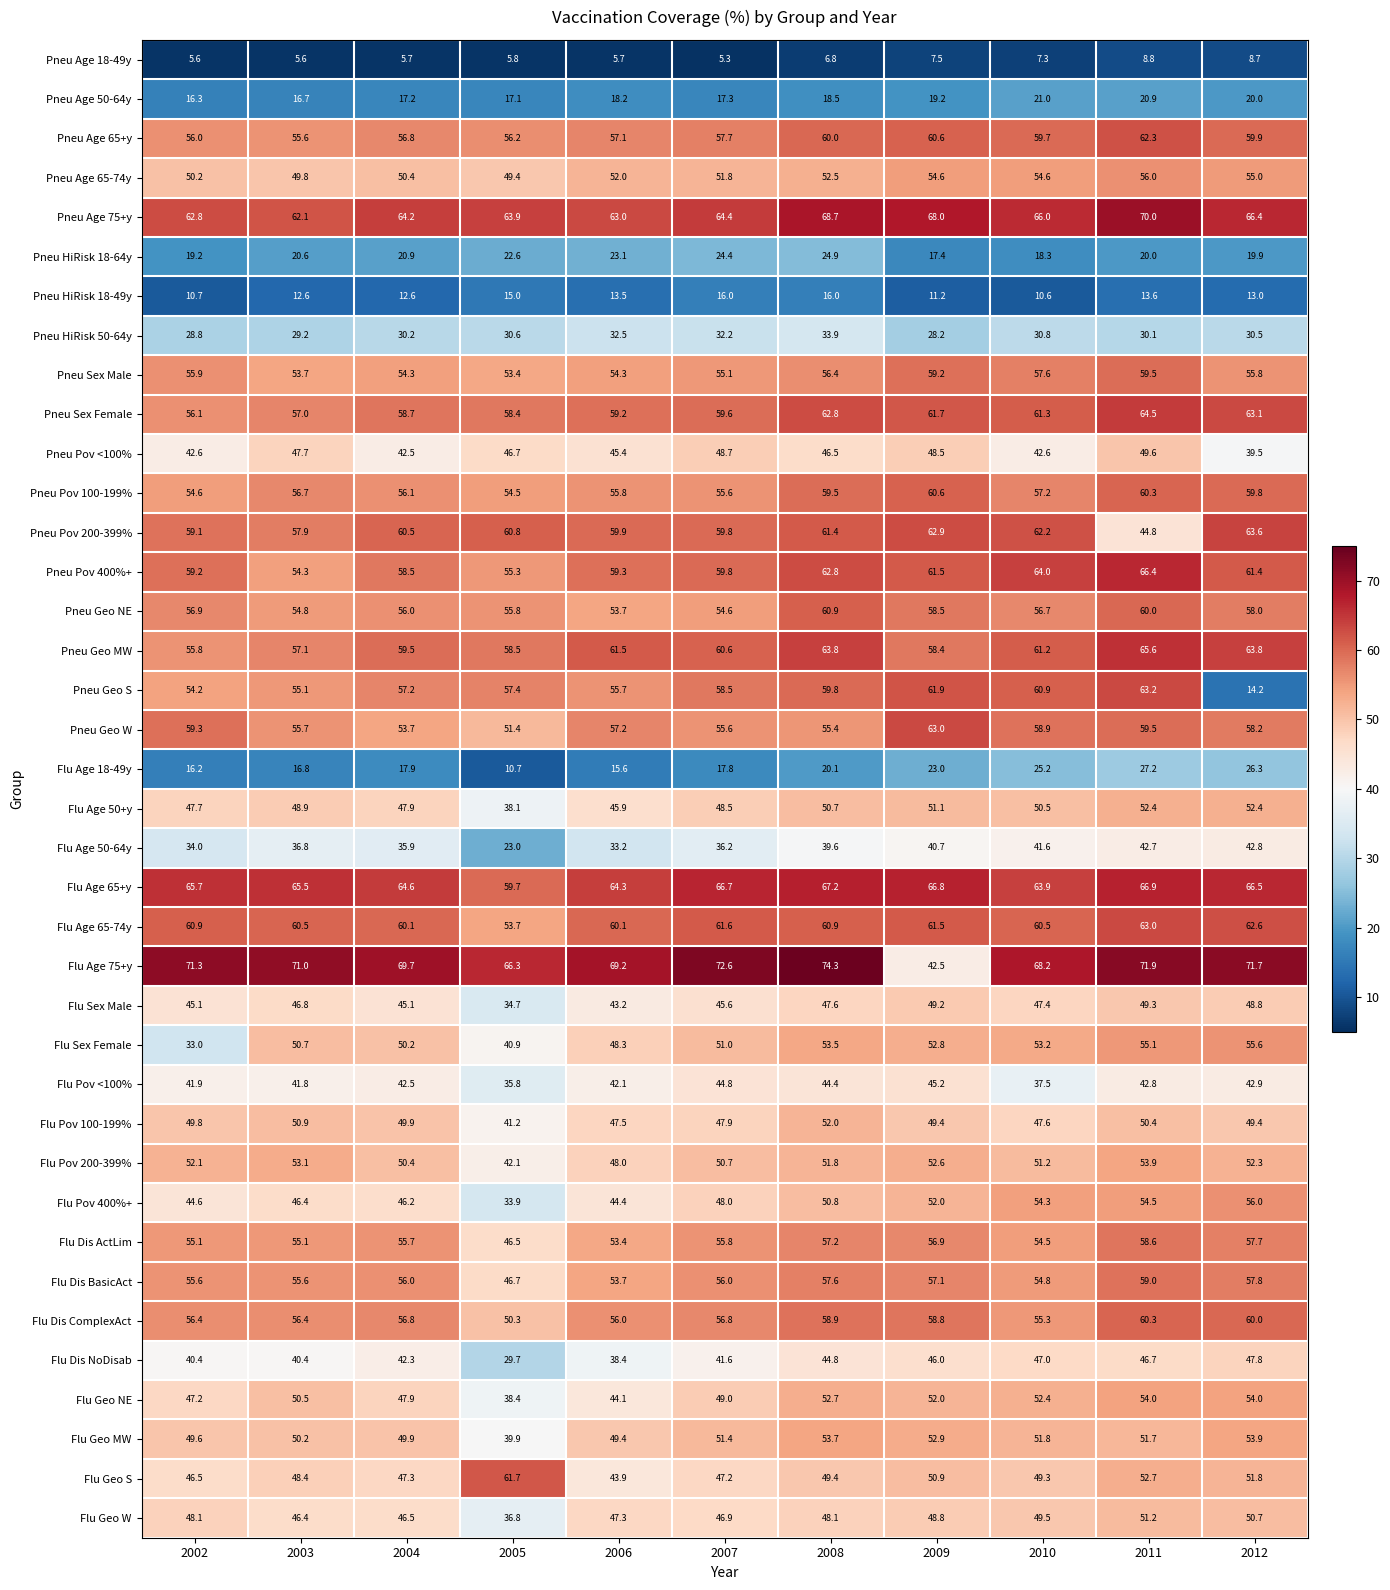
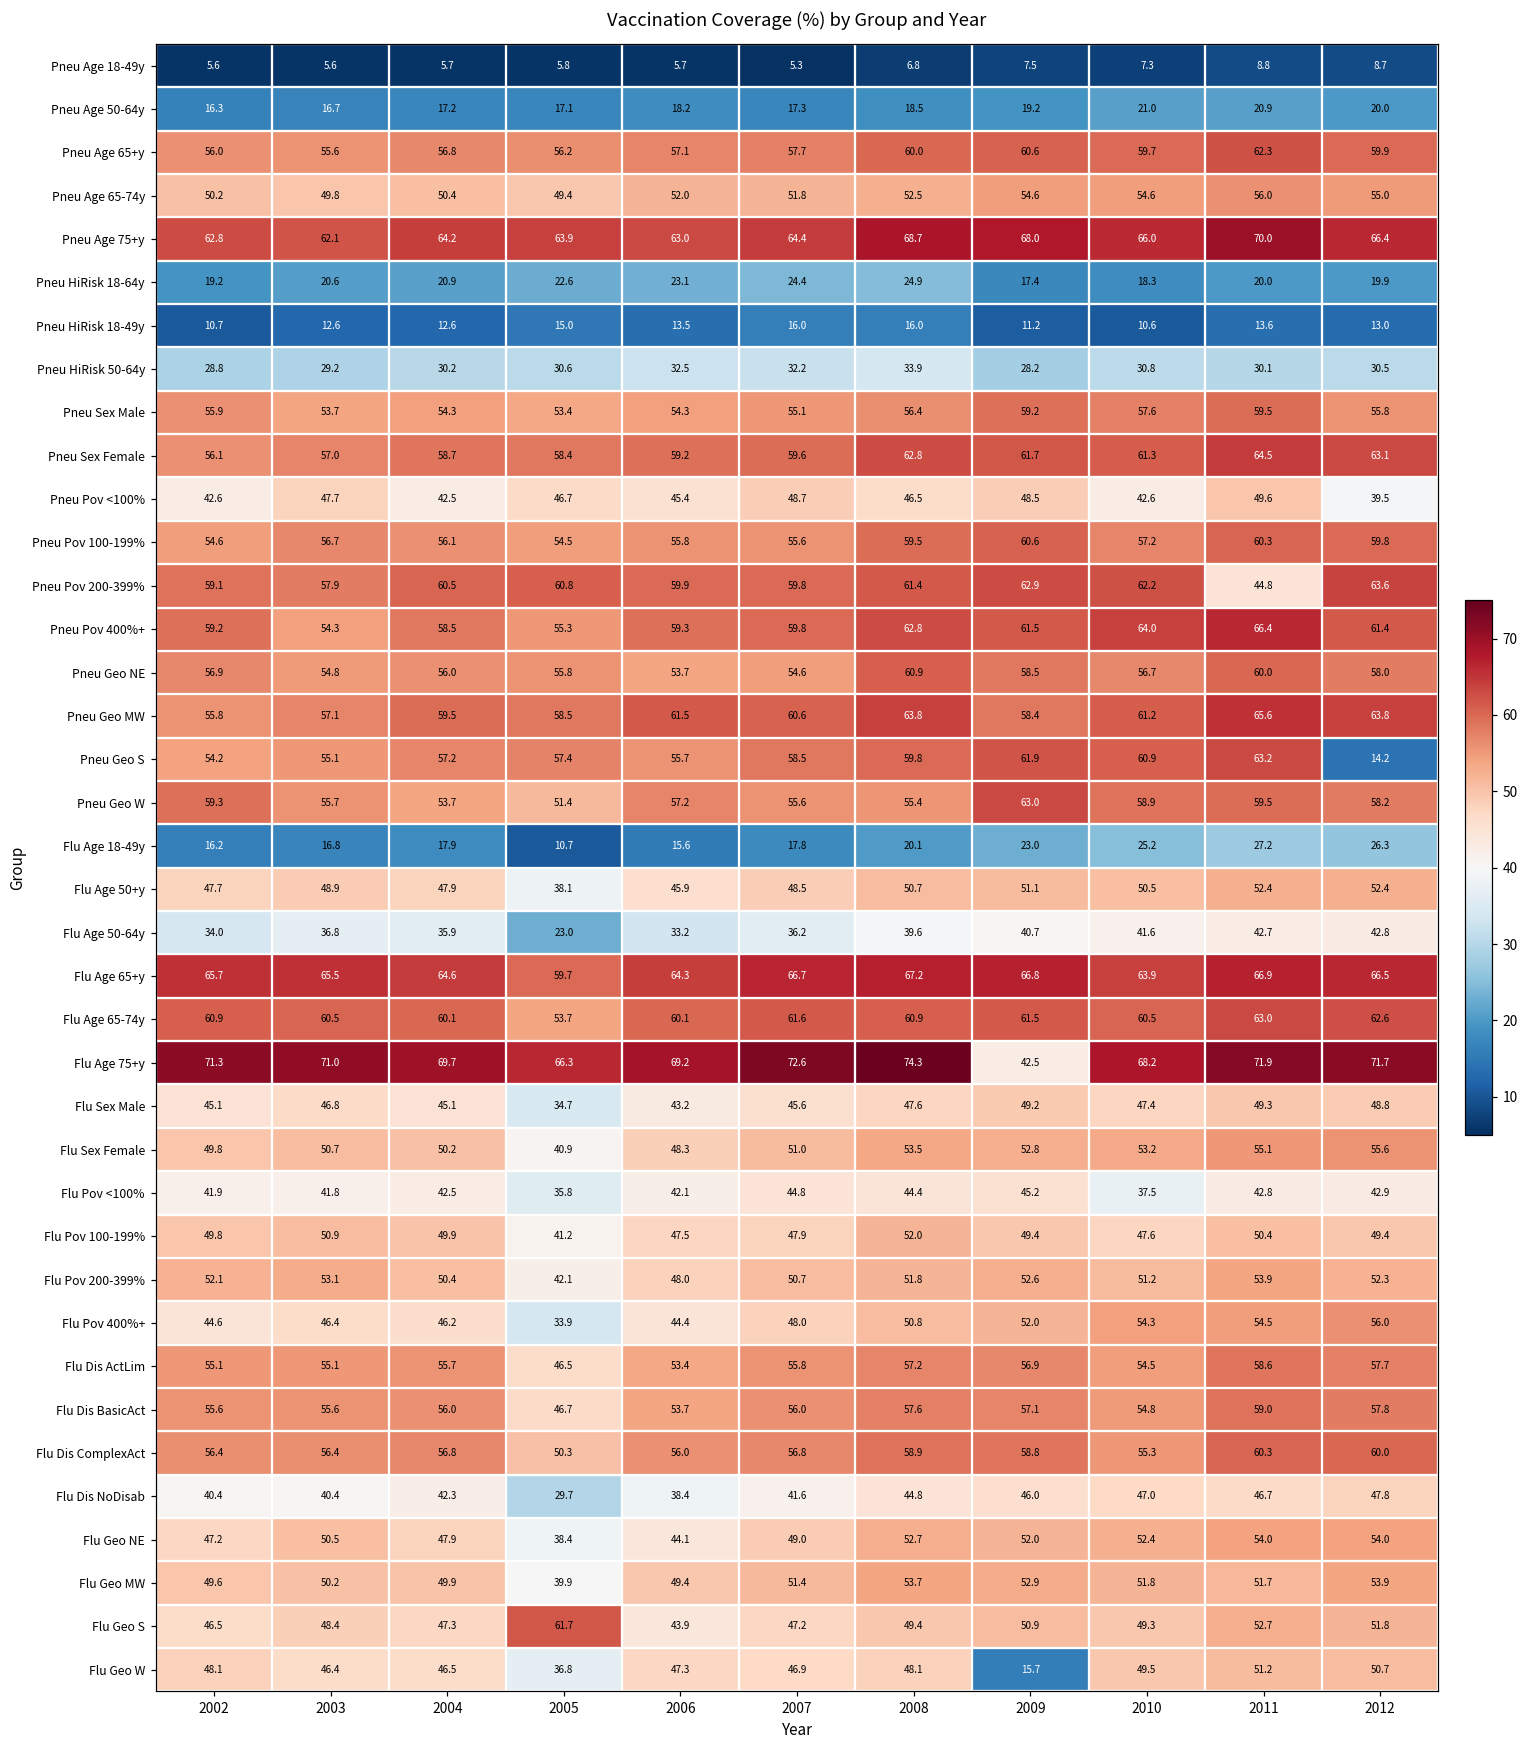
  {
    "Flu Sex Female": {
-     "2002": 33.0,
+     "2002": 49.8,
      "2003": 50.7,
      "2004": 50.2,
      "2005": 40.9,
      "2006": 48.3,
      "2007": 51.0,
      "2008": 53.5,
      "2009": 52.8,
      "2010": 53.2,
      "2011": 55.1,
      "2012": 55.6
    },
    "Flu Geo W": {
      "2002": 48.1,
      "2003": 46.4,
      "2004": 46.5,
      "2005": 36.8,
      "2006": 47.3,
      "2007": 46.9,
      "2008": 48.1,
-     "2009": 48.8,
+     "2009": 15.7,
      "2010": 49.5,
      "2011": 51.2,
      "2012": 50.7
    }
  }
